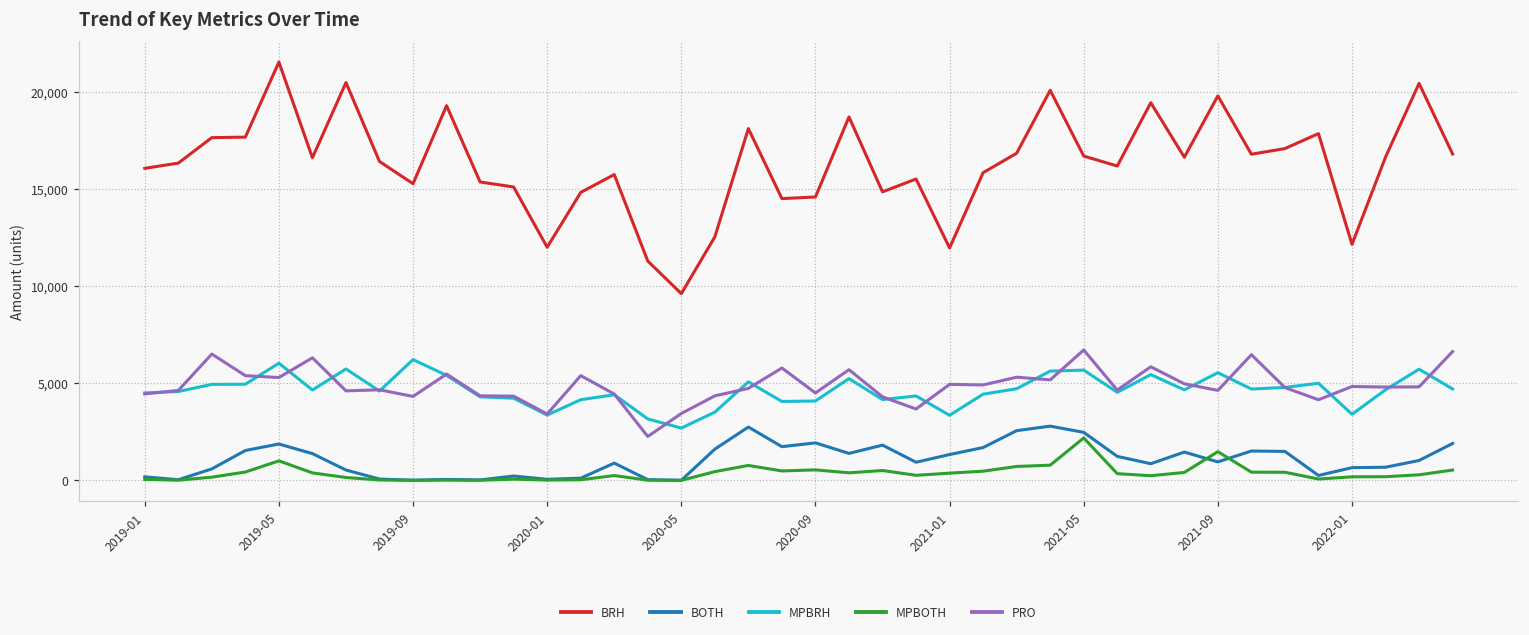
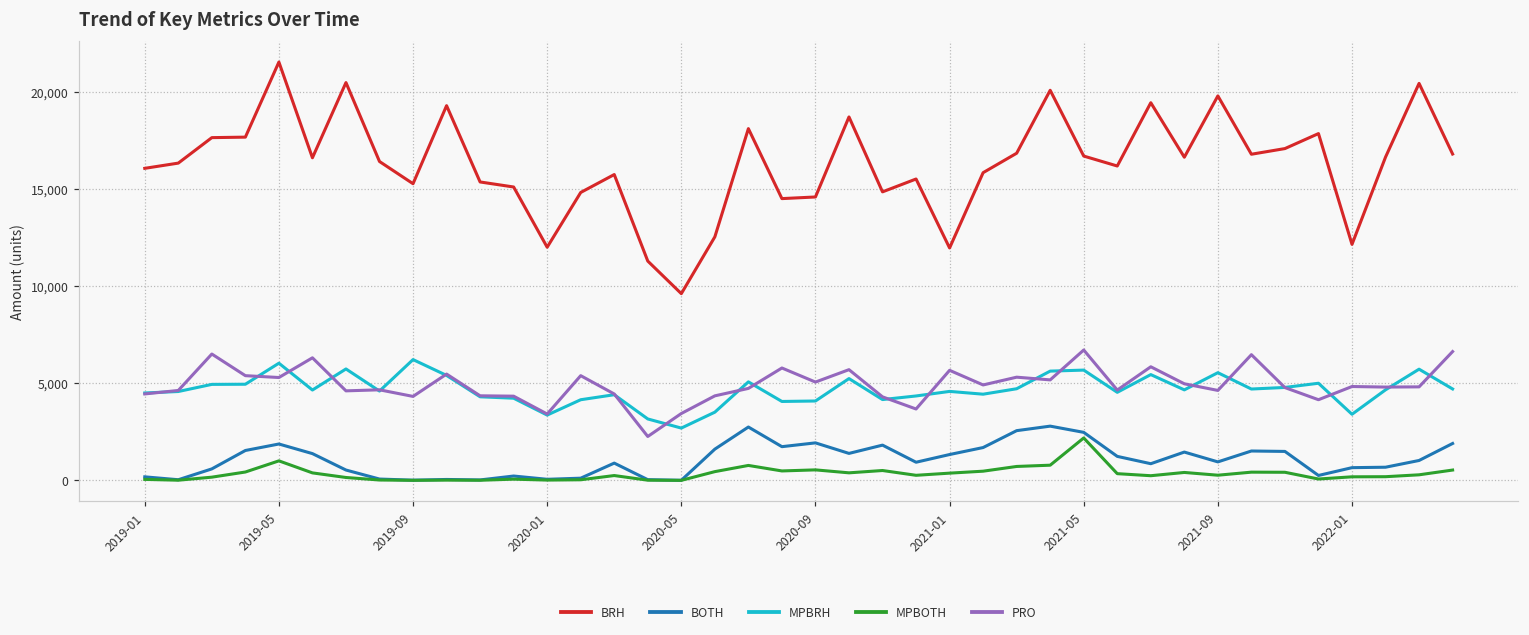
  {
    "BRH": {
      "2019-01": "16,100",
      "2019-05": "21,600",
      "2019-09": "15,300",
      "2020-01": "12,000",
      "2020-05": "9,600",
      "2020-09": "14,600",
      "2021-01": "12,000",
      "2021-05": "16,700",
      "2021-09": "19,800",
      "2022-01": "12,200"
    },
    "BOTH": {
      "2019-05": "1,900",
      "2020-09": "1,900",
      "2021-01": "1,300",
      "2021-05": "2,500",
      "2021-09": "1,000",
      "2022-01": "700"
    },
    "MPBRH": {
      "2019-05": "6,000",
      "2019-09": "6,200",
      "2020-05": "2,700",
      "2020-09": "4,100",
-     "2021-01": "3,400",
+     "2021-01": "4,600",
      "2021-05": "5,700",
      "2021-09": "5,500",
      "2022-01": "3,400"
    },
    "MPBOTH": {
      "2019-05": "1,000",
      "2020-09": "500",
      "2021-01": "400",
      "2021-05": "2,200",
-     "2021-09": "1,500",
+     "2021-09": "300",
      "2022-01": "200"
    },
    "PRO": {
      "2019-05": "5,300",
      "2019-09": "4,300",
      "2020-05": "3,400",
-     "2020-09": "4,500",
-     "2021-01": "4,900",
+     "2020-09": "5,100",
+     "2021-01": "5,700",
      "2021-05": "6,700",
      "2021-09": "4,600",
      "2022-01": "4,800"
    }
  }
